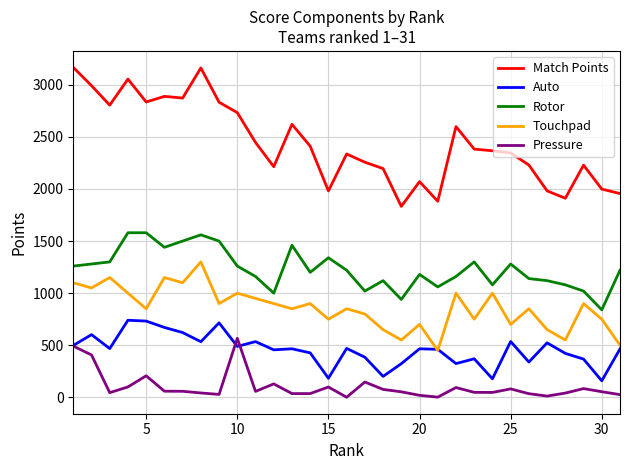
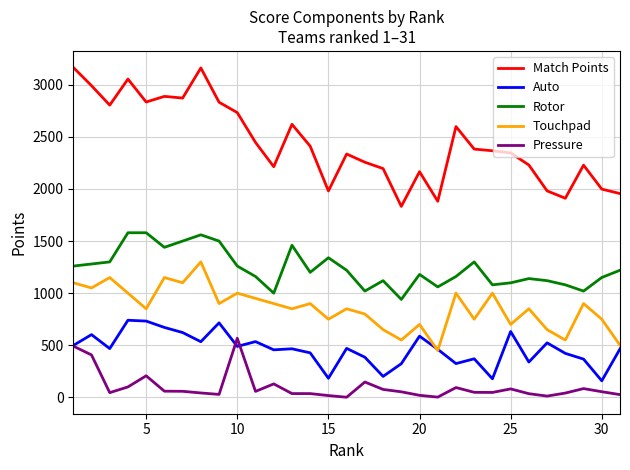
  {
    "Match Points": {
      "5": 2840,
      "10": 2730,
      "15": 1980,
-     "20": 2070,
+     "20": 2170,
      "30": 2000
    },
    "Auto": {
      "5": 730,
      "10": 490,
      "15": 180,
-     "20": 470,
-     "25": 540,
+     "20": 590,
+     "25": 630,
      "30": 160
    },
    "Rotor": {
      "5": 1580,
      "10": 1260,
      "15": 1340,
      "20": 1180,
-     "25": 1280,
-     "30": 840
+     "25": 1100,
+     "30": 1150
    },
    "Touchpad": {
      "5": 850,
      "10": 1000,
      "15": 750,
      "20": 700,
      "25": 700,
      "30": 750
    },
    "Pressure": {
      "5": 210,
      "10": 570,
-     "15": 100,
+     "15": 20,
      "20": 20,
      "25": 80,
      "30": 50
    }
  }
